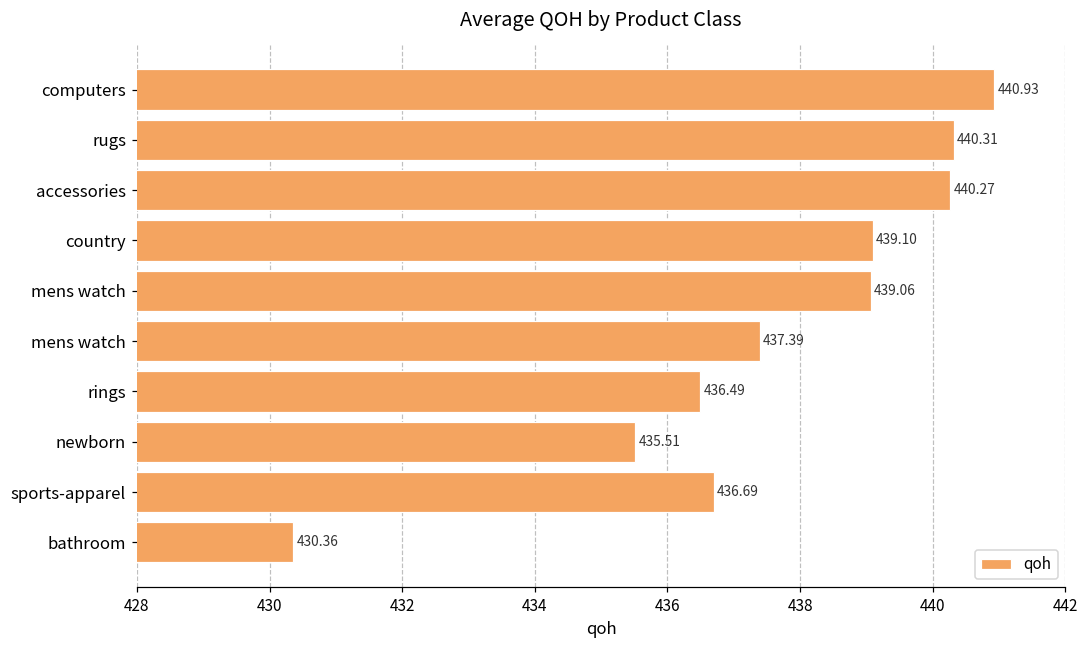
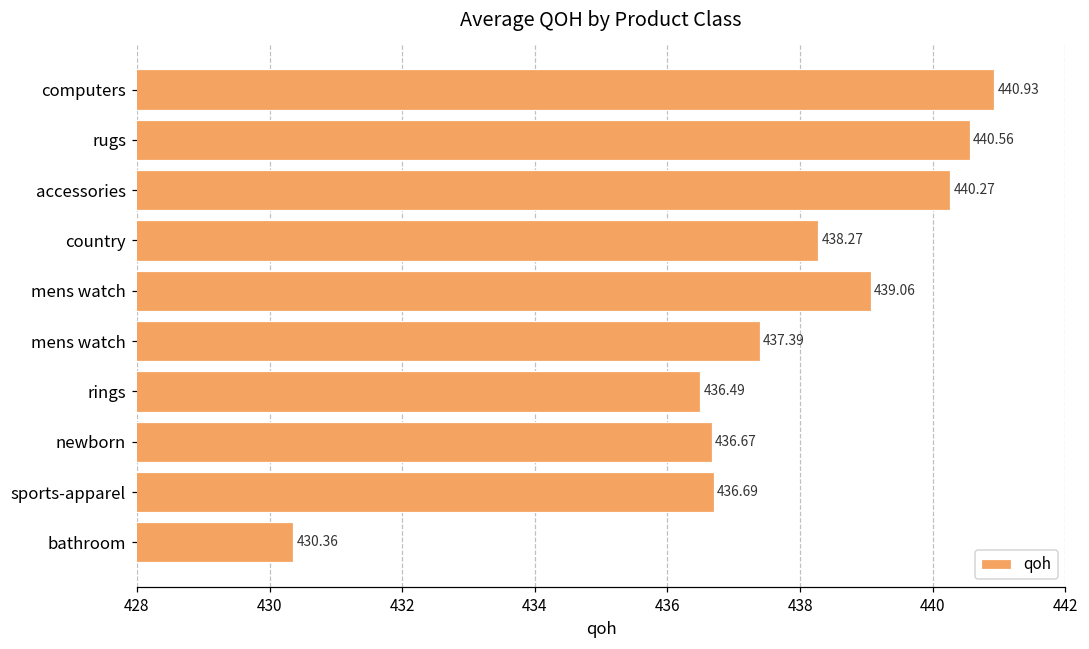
  {
    "computers": 440.93,
-   "rugs": 440.31,
+   "rugs": 440.56,
    "accessories": 440.27,
-   "country": 439.10,
+   "country": 438.27,
    "rings": 436.49,
-   "newborn": 435.51,
+   "newborn": 436.67,
    "sports-apparel": 436.69,
    "bathroom": 430.36
  }
